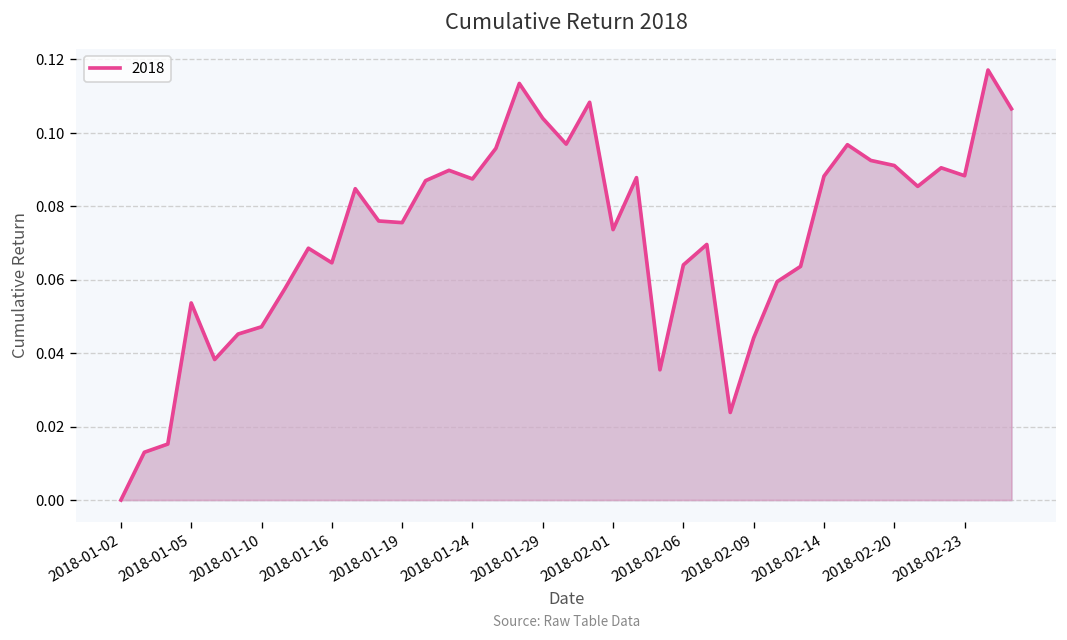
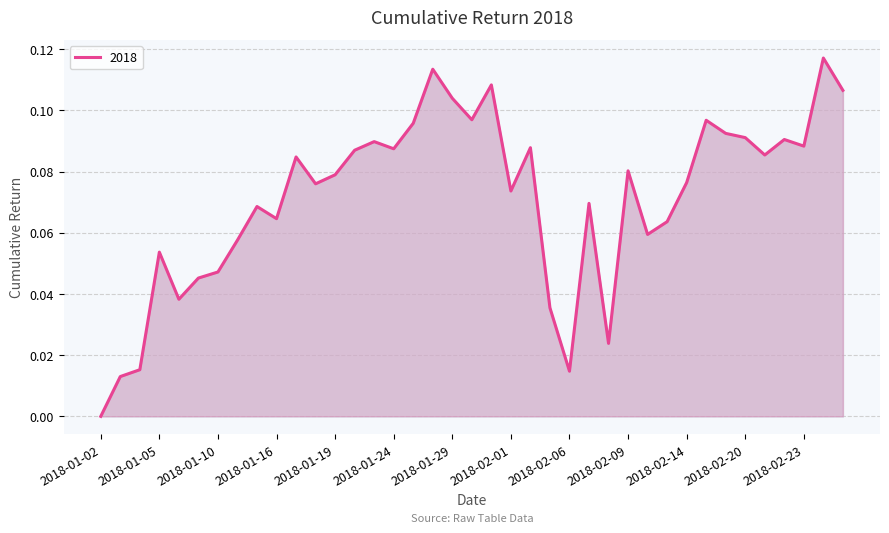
  {
    "2018-01-02": 0.000,
    "2018-01-05": 0.054,
    "2018-01-10": 0.047,
    "2018-01-16": 0.065,
-   "2018-01-19": 0.076,
+   "2018-01-19": 0.079,
    "2018-01-24": 0.087,
    "2018-01-29": 0.104,
    "2018-02-01": 0.074,
-   "2018-02-06": 0.064,
-   "2018-02-09": 0.044,
-   "2018-02-14": 0.088,
+   "2018-02-06": 0.015,
+   "2018-02-09": 0.080,
+   "2018-02-14": 0.076,
    "2018-02-20": 0.091,
    "2018-02-23": 0.088
  }
